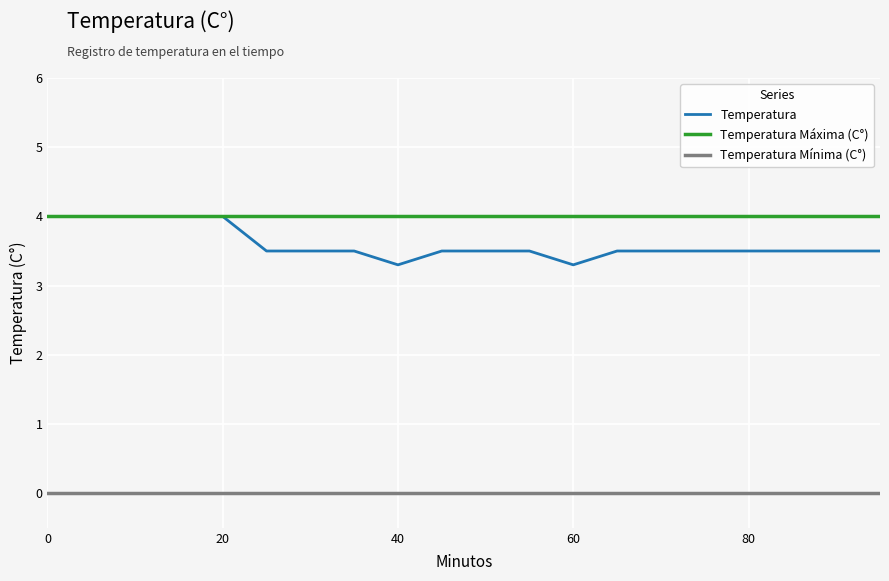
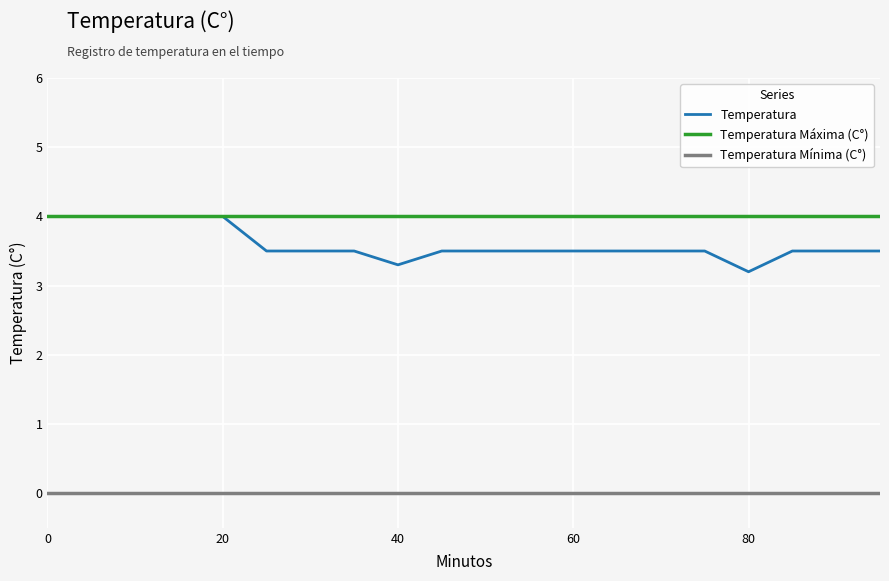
  {
    "Temperatura": {
      "40": 3.3,
-     "60": 3.3,
-     "80": 3.5
+     "60": 3.5,
+     "80": 3.2
    },
    "Temperatura Máxima (C°)": {
      "40": 4.0,
      "60": 4.0,
      "80": 4.0
    },
    "Temperatura Mínima (C°)": {
      "0": 0.0,
      "20": 0.0,
      "40": 0.0,
      "60": 0.0,
      "80": 0.0
    }
  }
